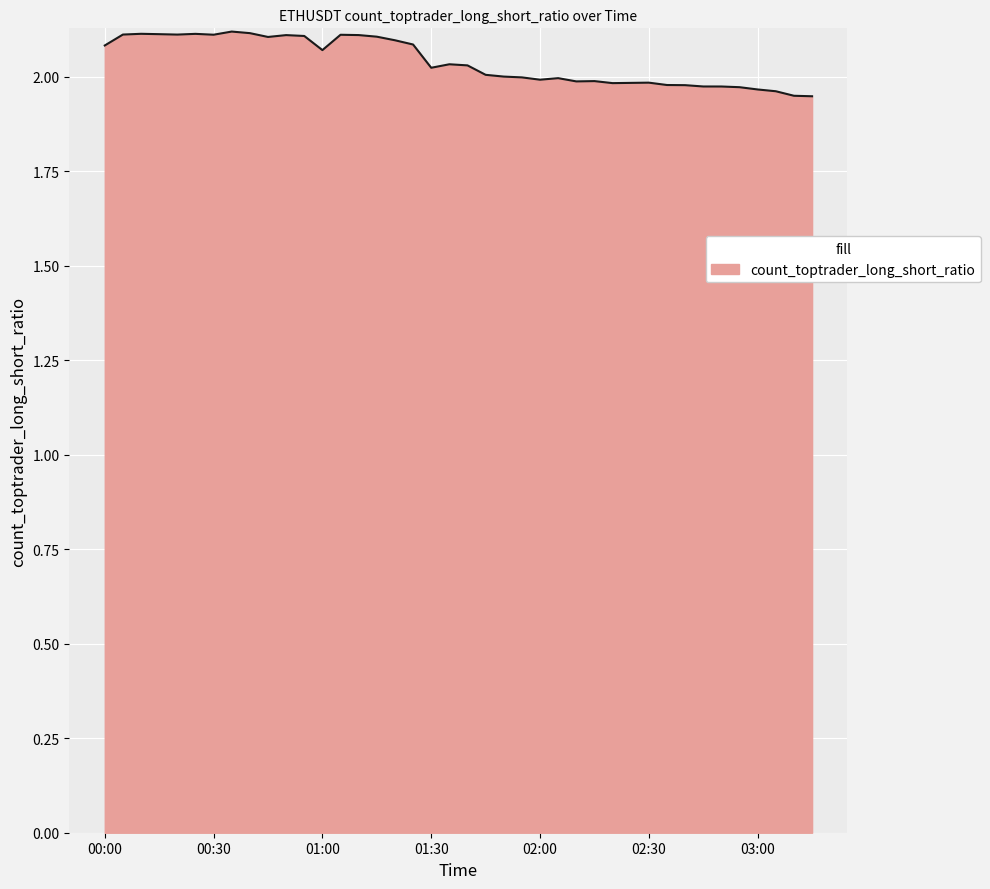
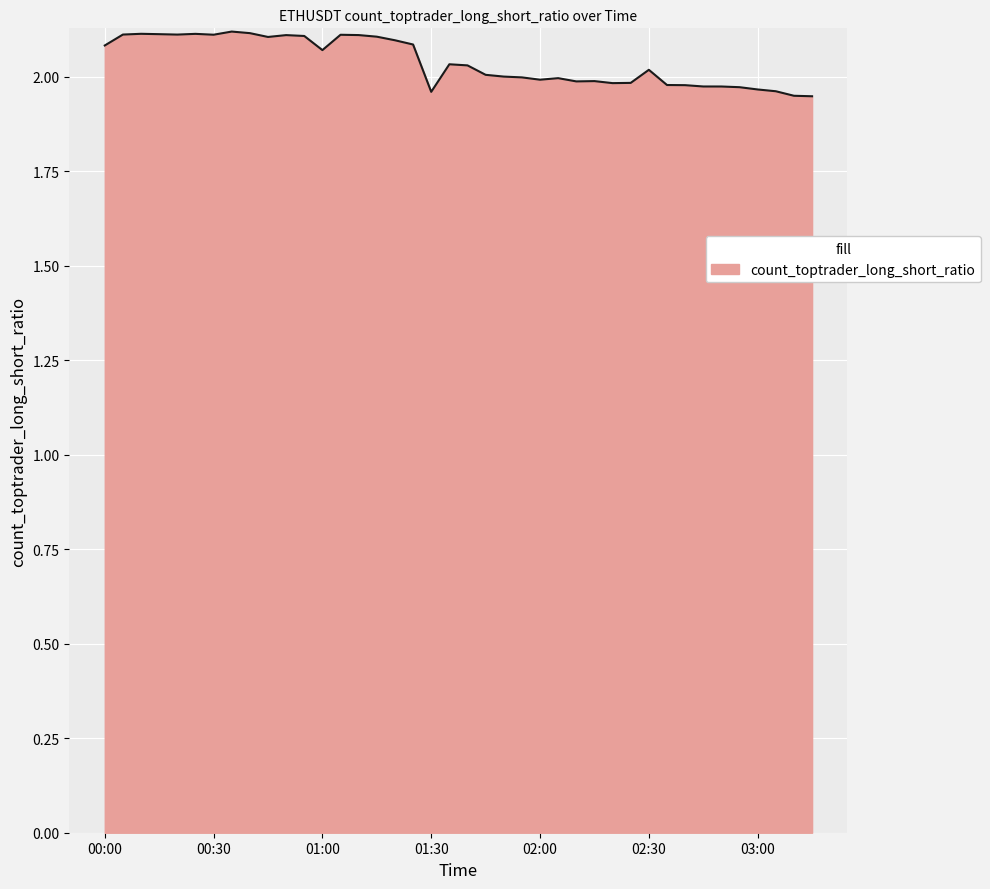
  {
    "00:00": 2.08,
    "00:30": 2.11,
    "01:00": 2.07,
-   "01:30": 2.02,
+   "01:30": 1.96,
    "02:00": 1.99,
-   "02:30": 1.98,
+   "02:30": 2.02,
    "03:00": 1.97
  }
